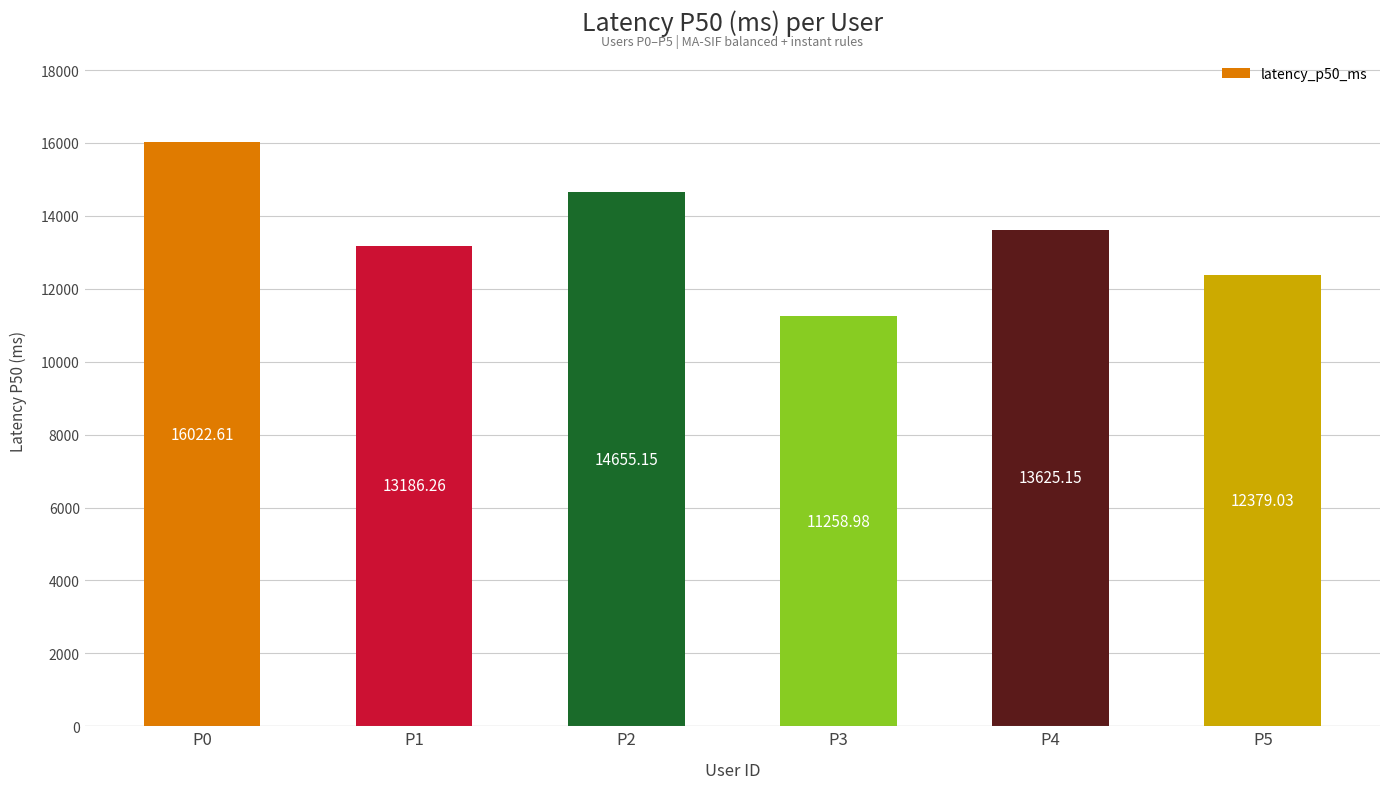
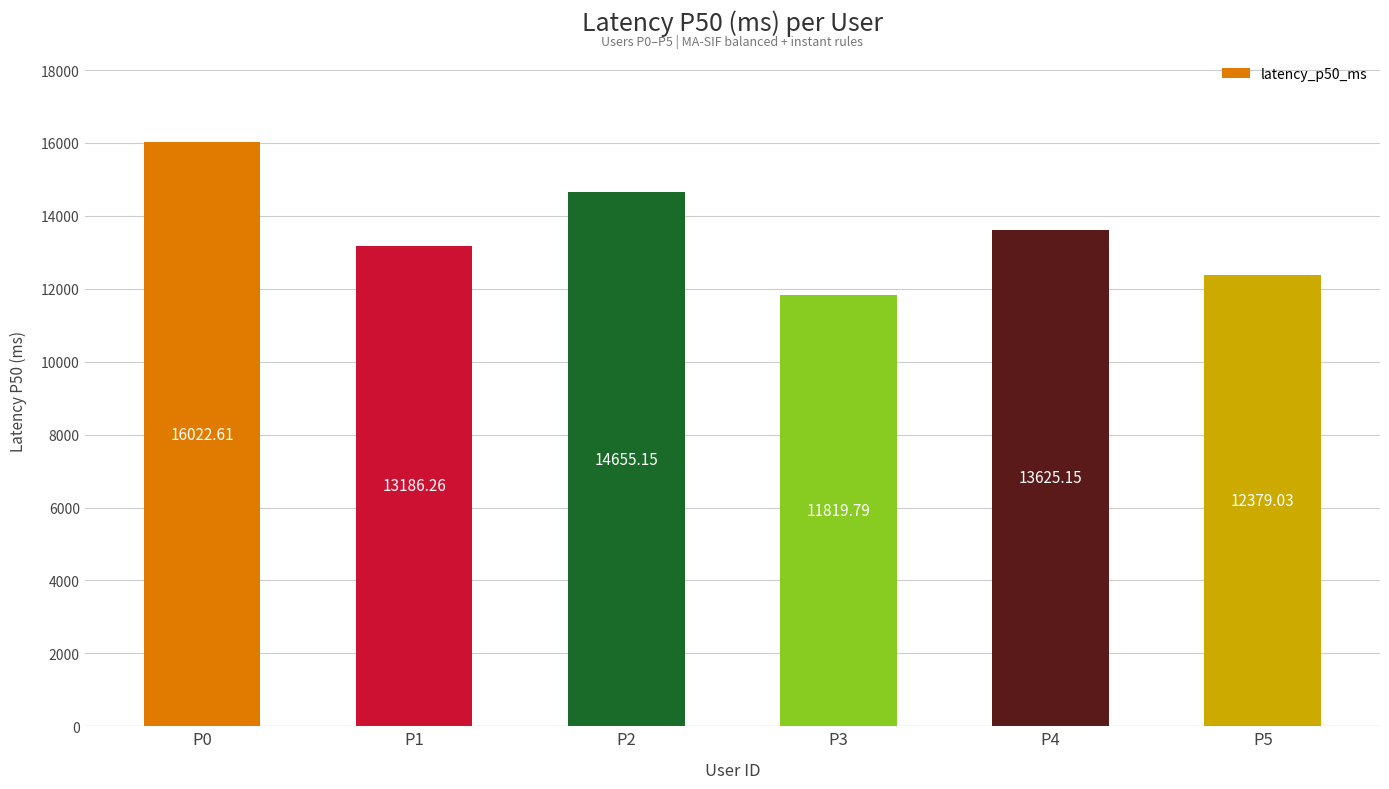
  {
    "P0": 16022.61,
    "P1": 13186.26,
    "P2": 14655.15,
-   "P3": 11258.98,
+   "P3": 11819.79,
    "P4": 13625.15,
    "P5": 12379.03
  }
